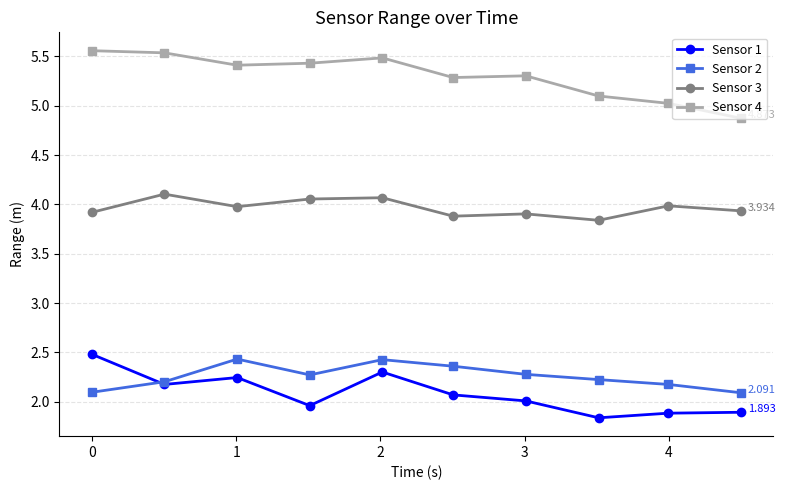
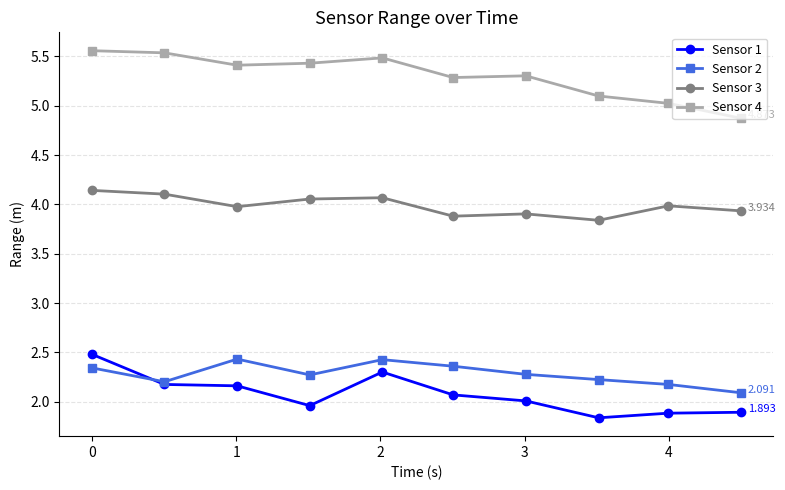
  {
    "Sensor 1": {
      "0": 2.5,
-     "1": 2.25,
+     "1": 2.16,
      "3": 2.0,
      "4": 1.9
    },
    "Sensor 2": {
-     "0": 2.1,
+     "0": 2.3,
      "1": 2.4,
      "3": 2.3,
      "4": 2.2
    },
    "Sensor 3": {
-     "0": 3.9,
+     "0": 4.1,
      "1": 4.0,
      "3": 3.9,
      "4": 4.0
    },
    "Sensor 4": {
      "0": 5.6,
      "1": 5.4,
      "3": 5.3,
      "4": 5.0
    }
  }
